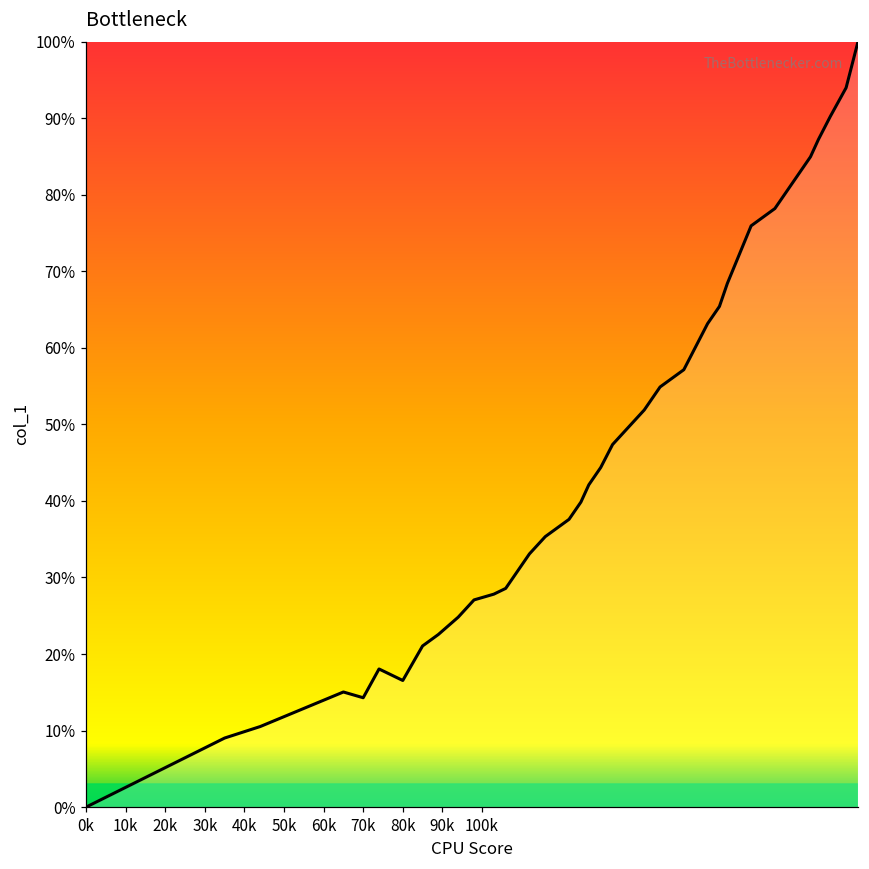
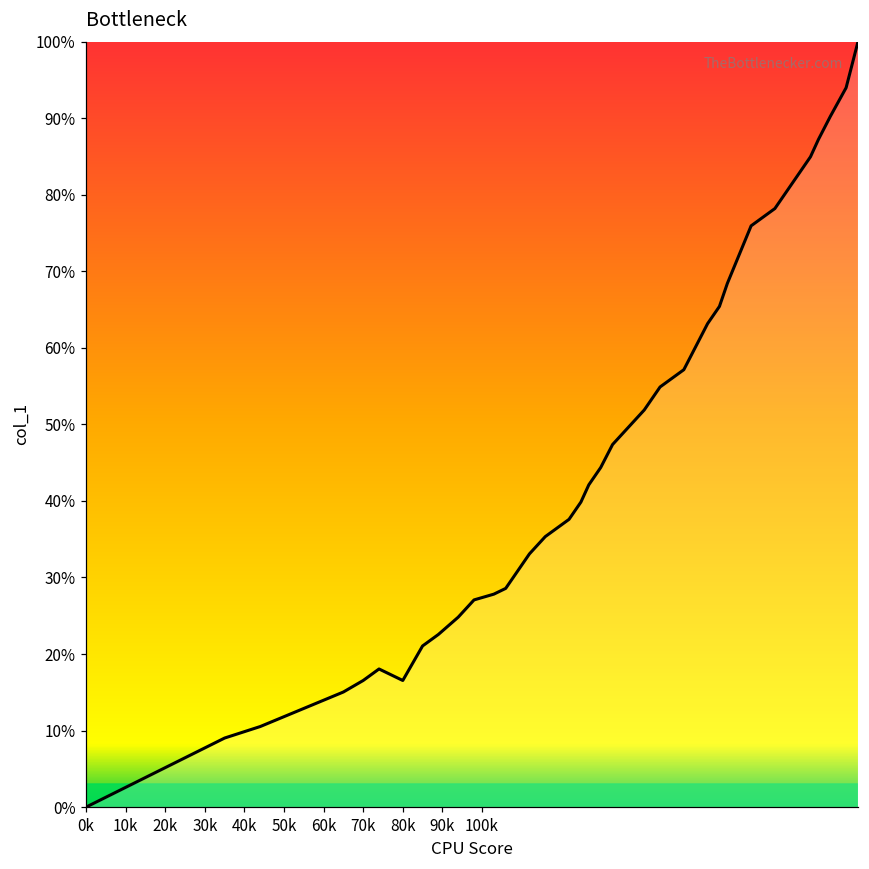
  {
-   "70k": "14%",
+   "70k": "17%",
    "80k": "17%"
  }
